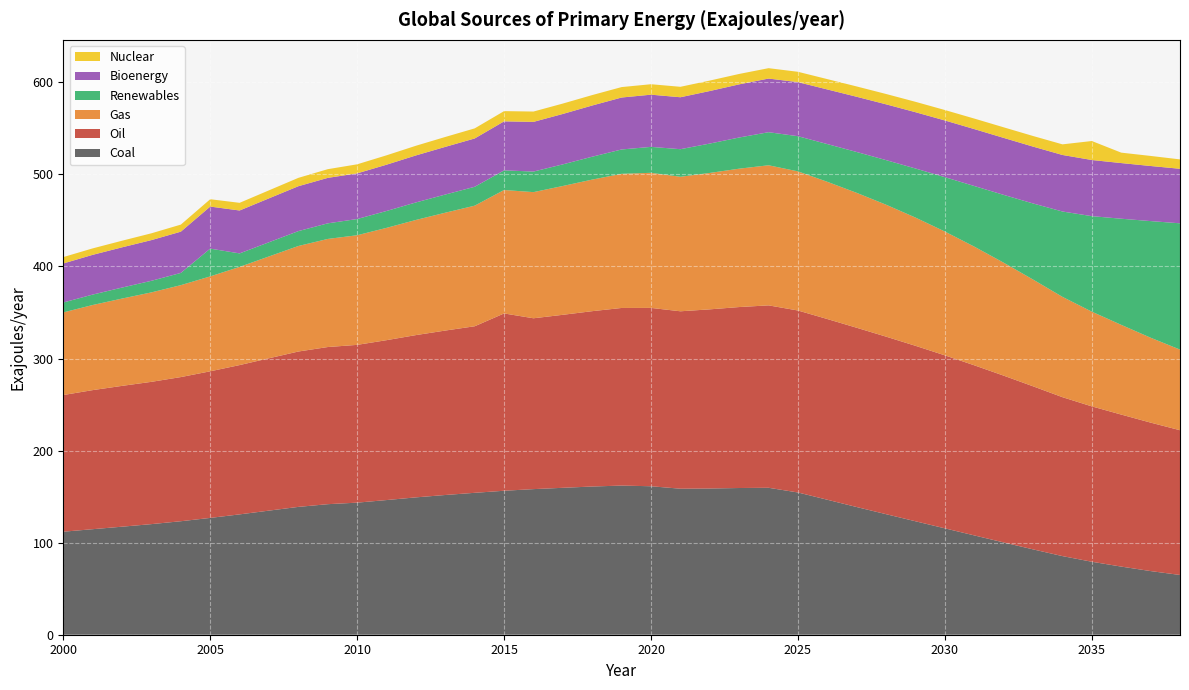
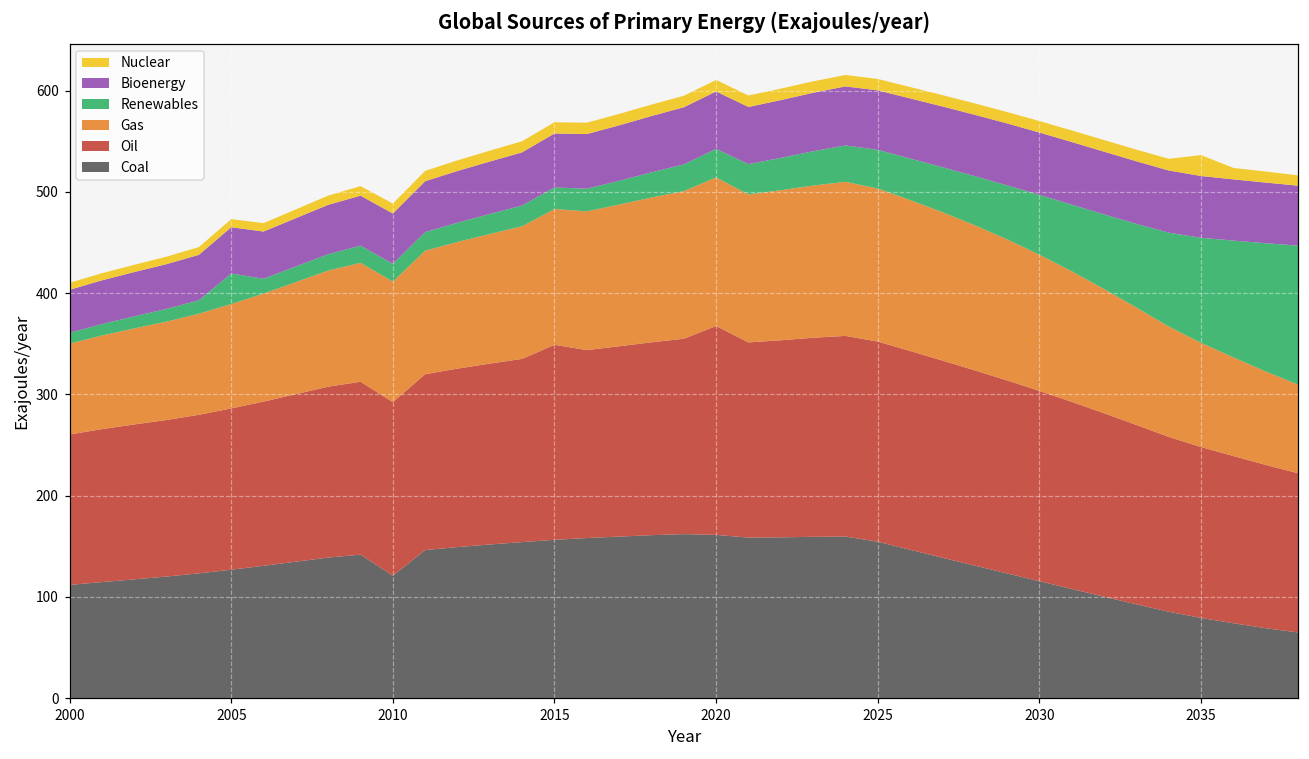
  {
    "Coal": {
      "2000": 110,
      "2005": 130,
-     "2010": 140,
+     "2010": 120,
      "2015": 160,
      "2020": 160,
      "2025": 150,
      "2030": 120,
      "2035": 80
    },
    "Oil": {
      "2000": 150,
      "2005": 160,
      "2010": 170,
      "2015": 190,
-     "2020": 190,
+     "2020": 210,
      "2025": 200,
      "2030": 190,
      "2035": 170
    },
    "Gas": {
      "2000": 90,
      "2005": 100,
      "2010": 120,
      "2015": 130,
      "2020": 150,
      "2025": 150,
      "2030": 130,
      "2035": 100
    },
    "Renewables": {
      "2000": 10,
      "2005": 30,
      "2010": 20,
      "2015": 20,
      "2020": 30,
      "2025": 40,
      "2030": 60,
      "2035": 100
    },
    "Bioenergy": {
      "2000": 40,
      "2005": 50,
      "2010": 50,
      "2015": 50,
      "2020": 60,
      "2025": 60,
      "2030": 60,
      "2035": 60
    },
    "Nuclear": {
      "2000": 10,
      "2005": 10,
      "2010": 10,
      "2015": 10,
      "2020": 10,
      "2025": 10,
      "2030": 10,
      "2035": 20
    }
  }
